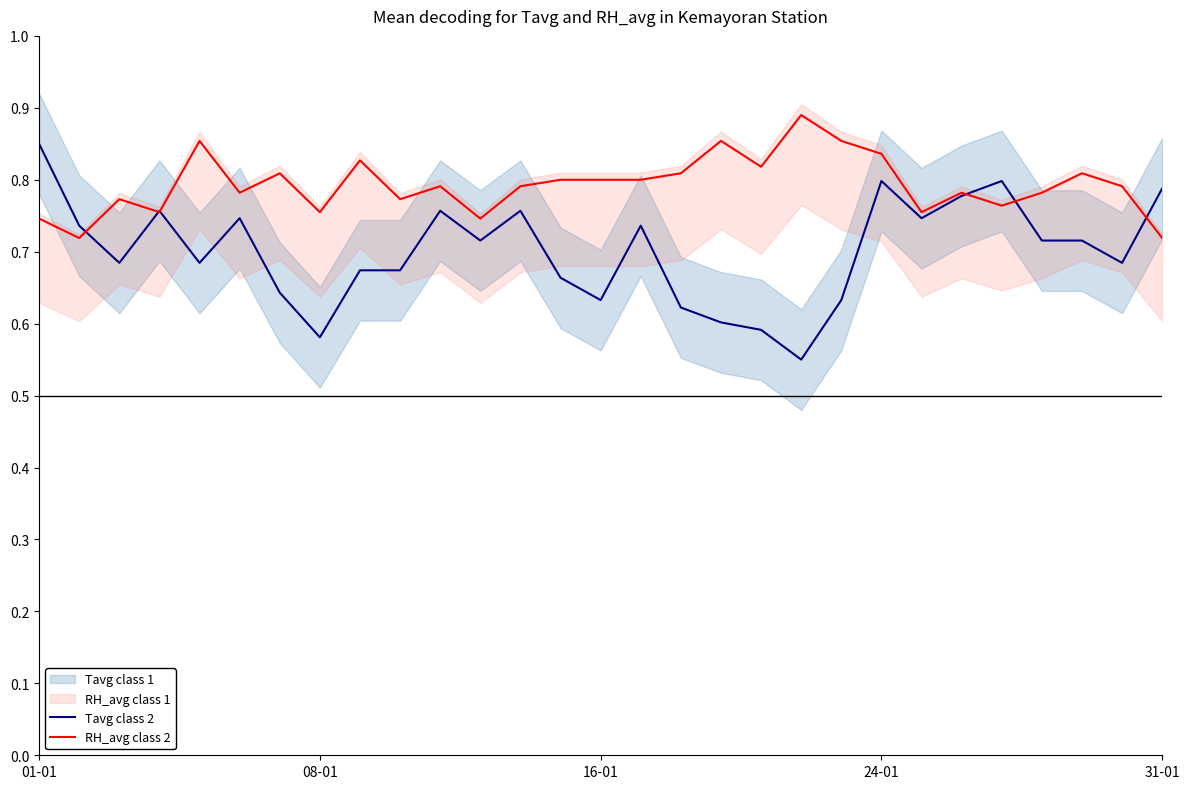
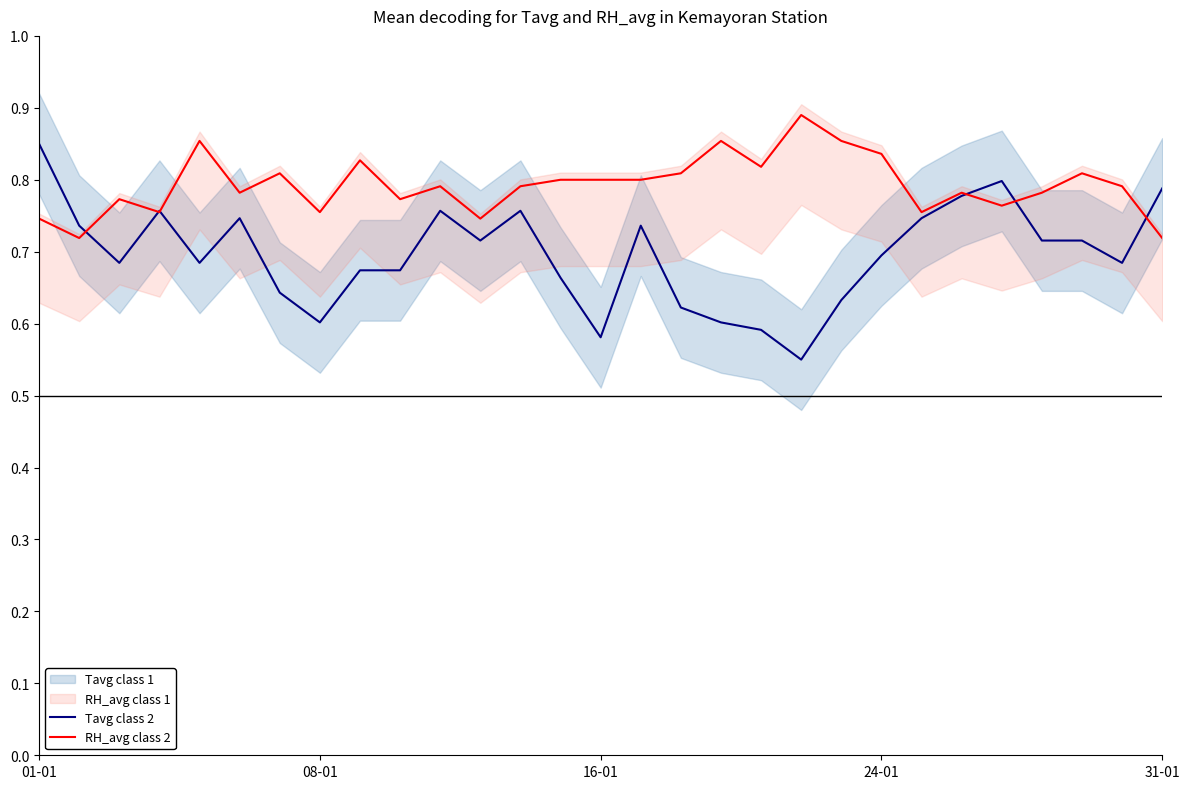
  {
    "Tavg class 2": {
      "01-01": 0.85,
-     "08-01": 0.58,
-     "16-01": 0.63,
-     "24-01": 0.80,
+     "08-01": 0.60,
+     "16-01": 0.58,
+     "24-01": 0.69,
      "31-01": 0.79
    },
    "RH_avg class 2": {
      "01-01": 0.75,
      "08-01": 0.76,
      "16-01": 0.80,
      "24-01": 0.84,
      "31-01": 0.72
    }
  }
